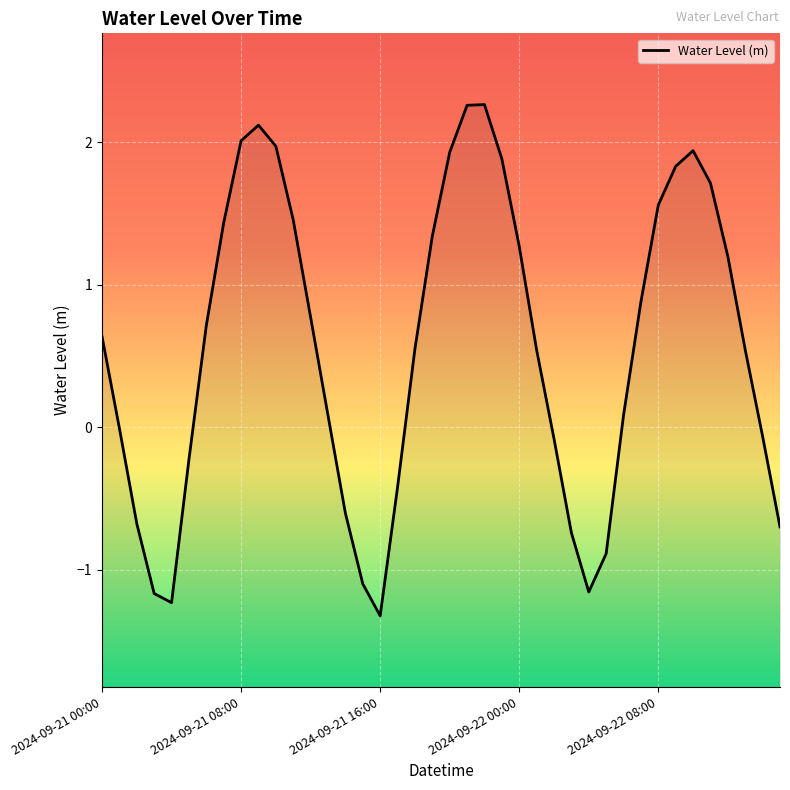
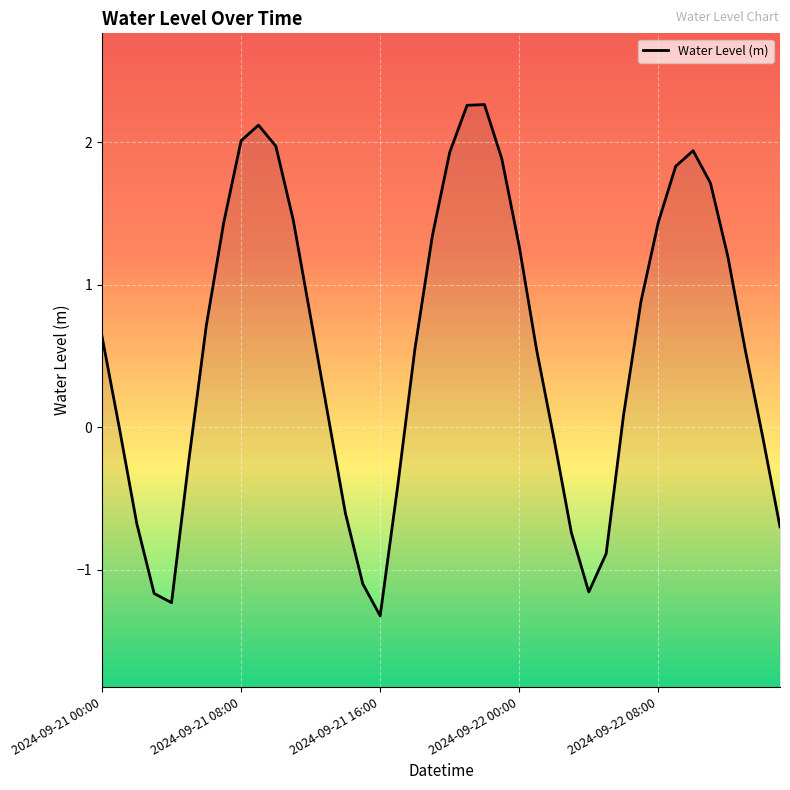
  {
    "2024-09-21 00:00": 0.64,
    "2024-09-21 08:00": 2.01,
    "2024-09-21 16:00": -1.32,
    "2024-09-22 00:00": 1.27,
-   "2024-09-22 08:00": 1.56
+   "2024-09-22 08:00": 1.44
  }
